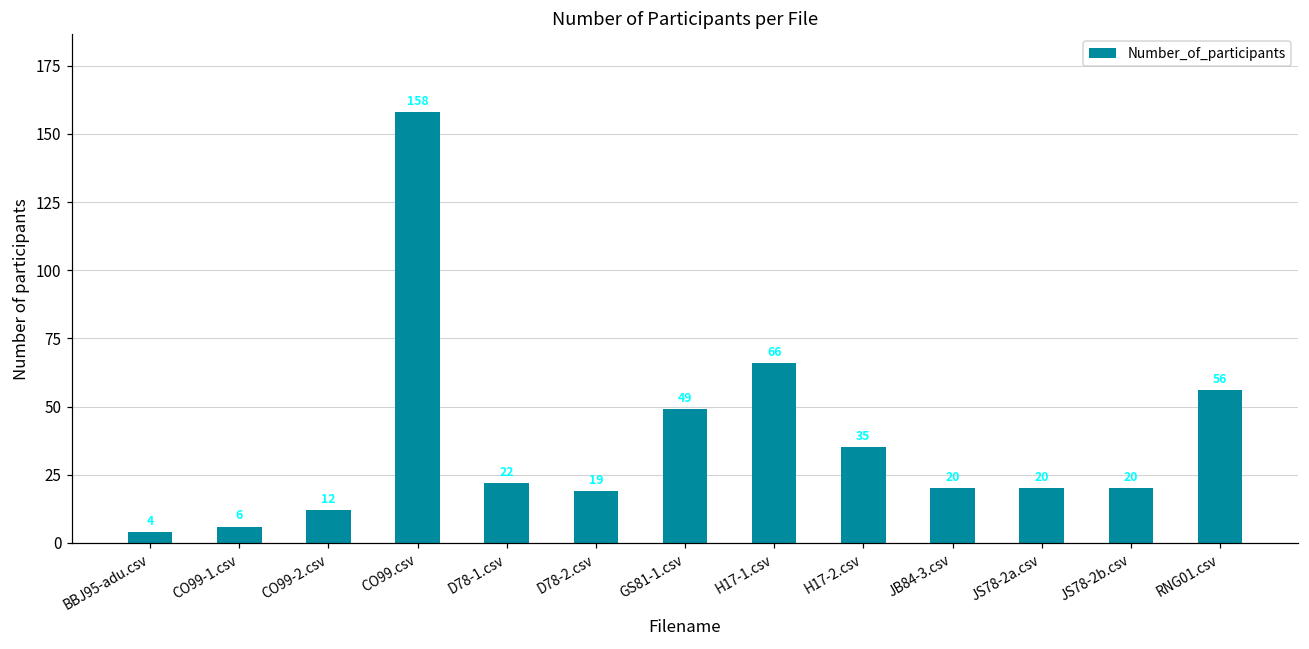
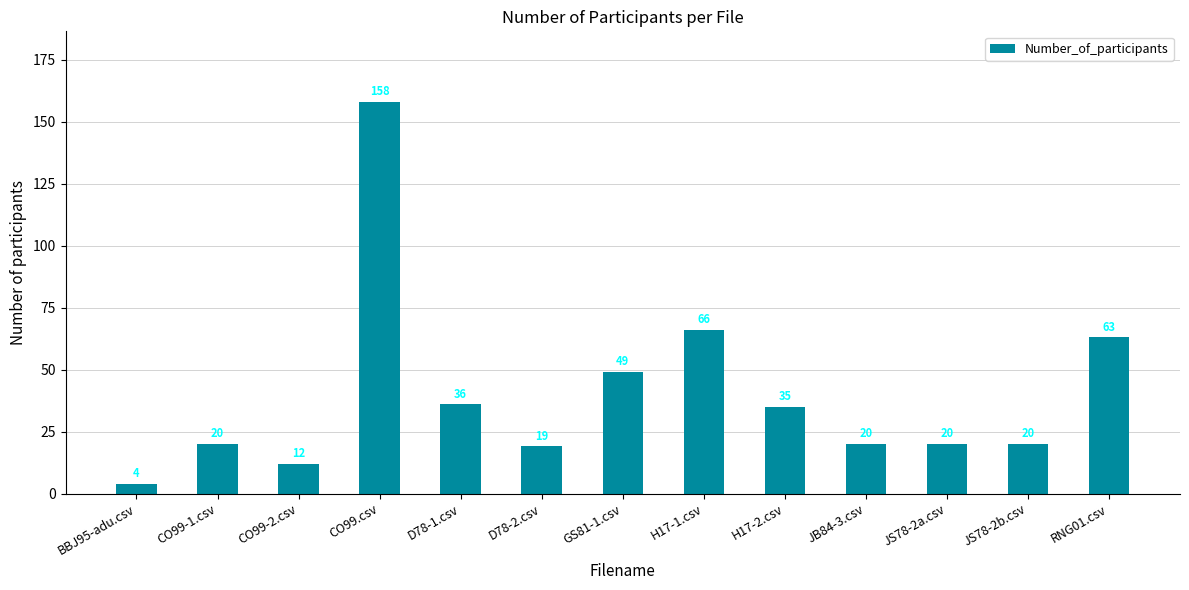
  {
    "BBJ95-adu.csv": 4,
-   "CO99-1.csv": 6,
+   "CO99-1.csv": 20,
    "CO99-2.csv": 12,
    "CO99.csv": 158,
-   "D78-1.csv": 22,
+   "D78-1.csv": 36,
    "D78-2.csv": 19,
    "GS81-1.csv": 49,
    "H17-1.csv": 66,
    "H17-2.csv": 35,
    "JB84-3.csv": 20,
    "JS78-2a.csv": 20,
    "JS78-2b.csv": 20,
-   "RNG01.csv": 56
+   "RNG01.csv": 63
  }
